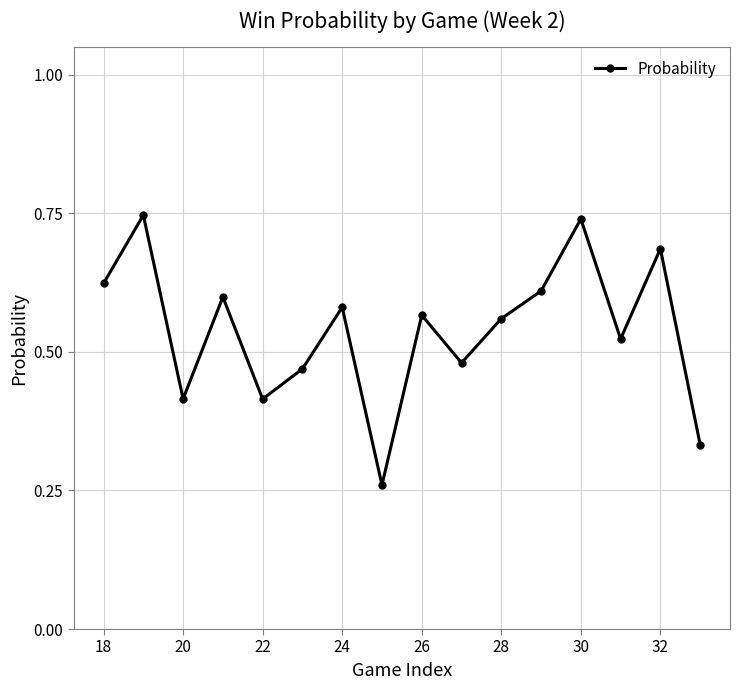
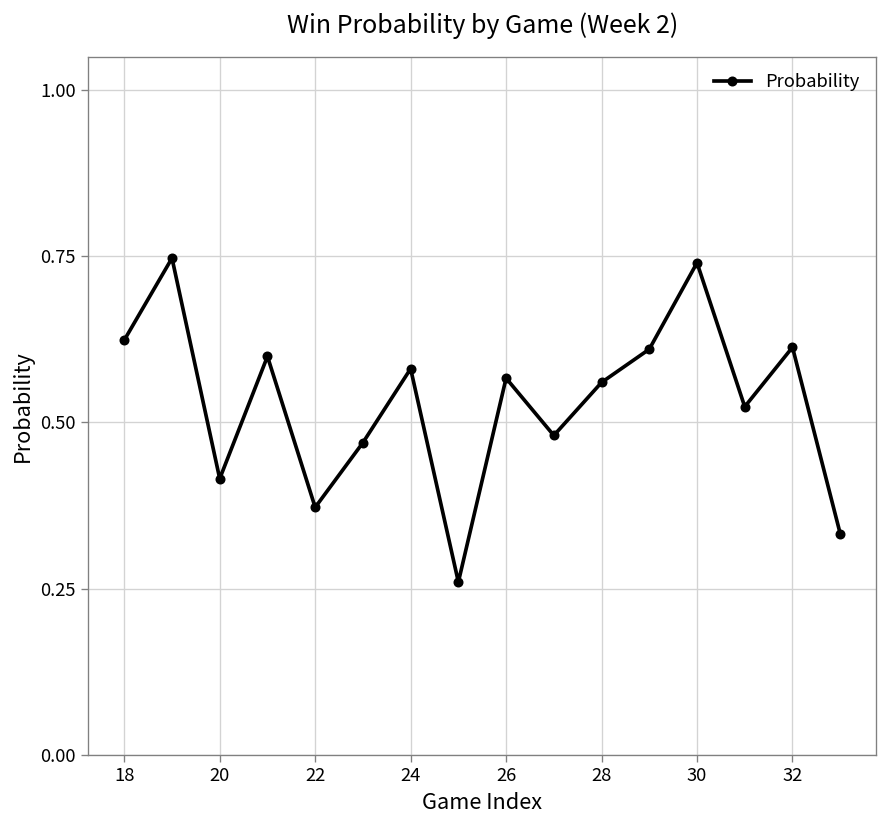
  {
    "18": 0.62,
    "20": 0.42,
-   "22": 0.41,
+   "22": 0.37,
    "24": 0.58,
    "26": 0.57,
    "28": 0.56,
    "30": 0.74,
-   "32": 0.69
+   "32": 0.61
  }
